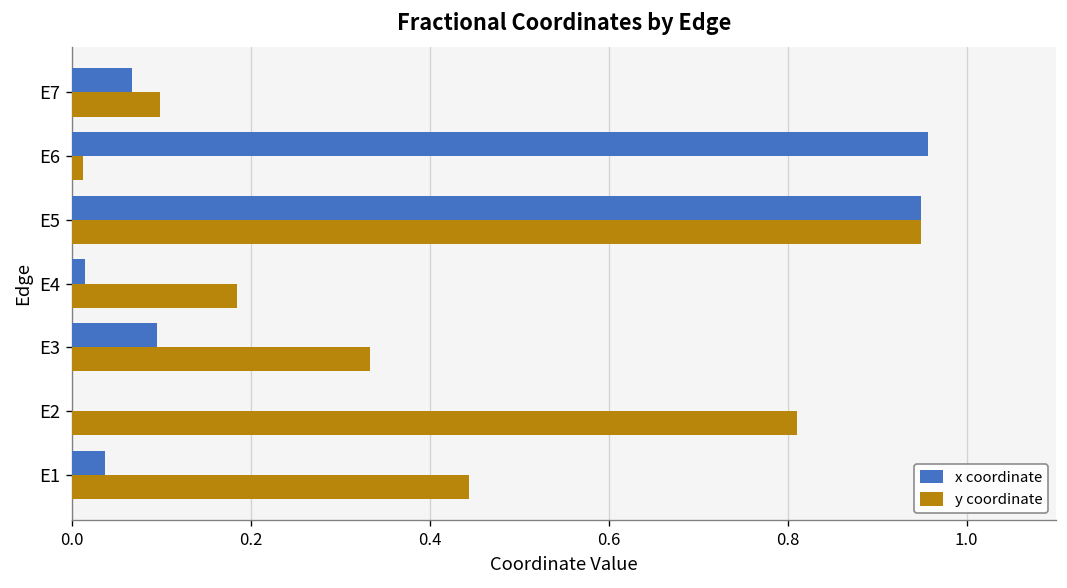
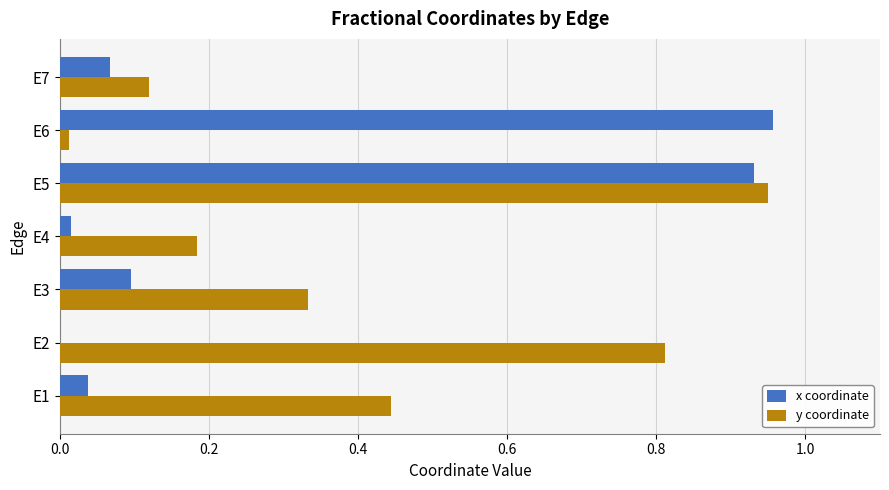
  {
    "x coordinate": {
      "E7": 0.07,
      "E6": 0.96,
-     "E5": 0.95,
+     "E5": 0.93,
      "E4": 0.01,
      "E3": 0.10,
      "E2": 0.00,
      "E1": 0.04
    },
    "y coordinate": {
-     "E7": 0.10,
+     "E7": 0.12,
      "E6": 0.01,
      "E5": 0.95,
      "E4": 0.18,
      "E3": 0.33,
      "E2": 0.81,
      "E1": 0.44
    }
  }
